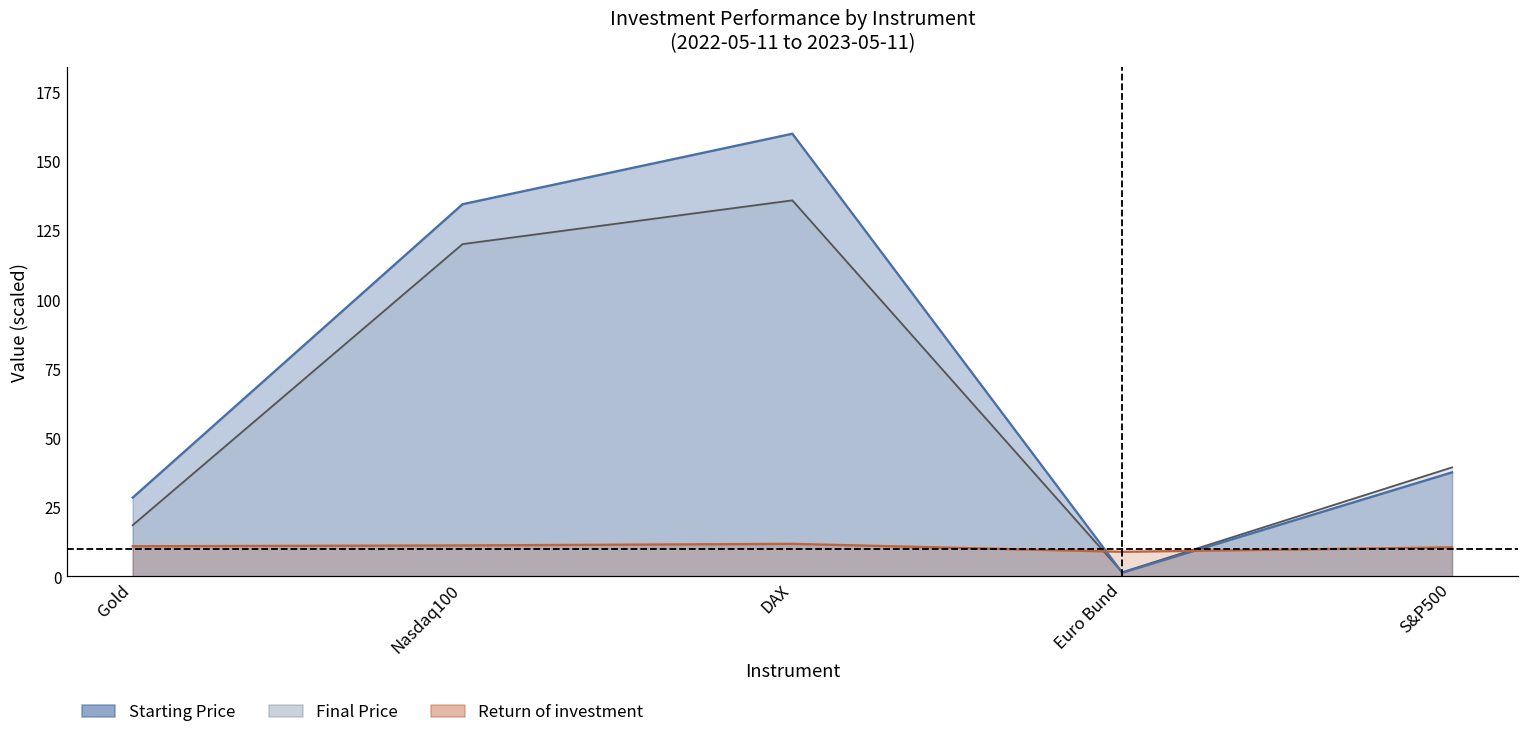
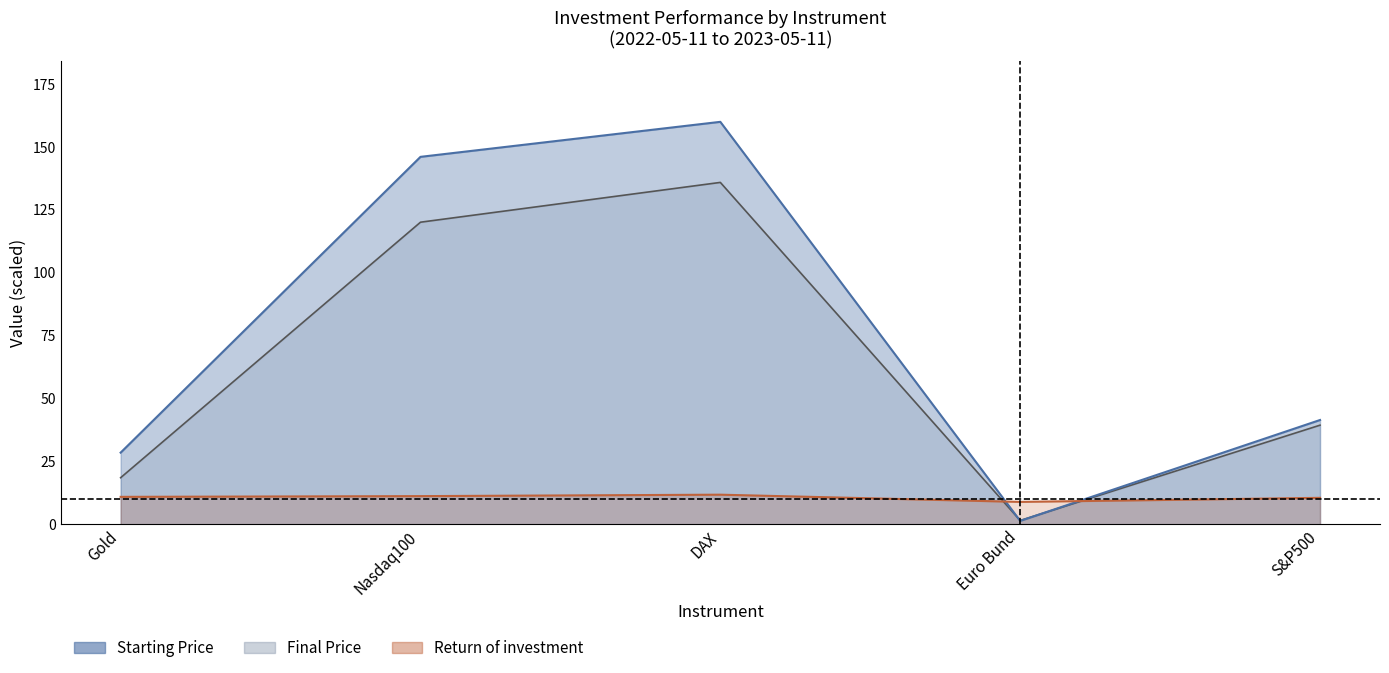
  {
    "Final Price": {
      "Gold": 28,
-     "Nasdaq100": 134,
+     "Nasdaq100": 146,
      "DAX": 160,
-     "S&P500": 38
+     "S&P500": 41
    }
  }
